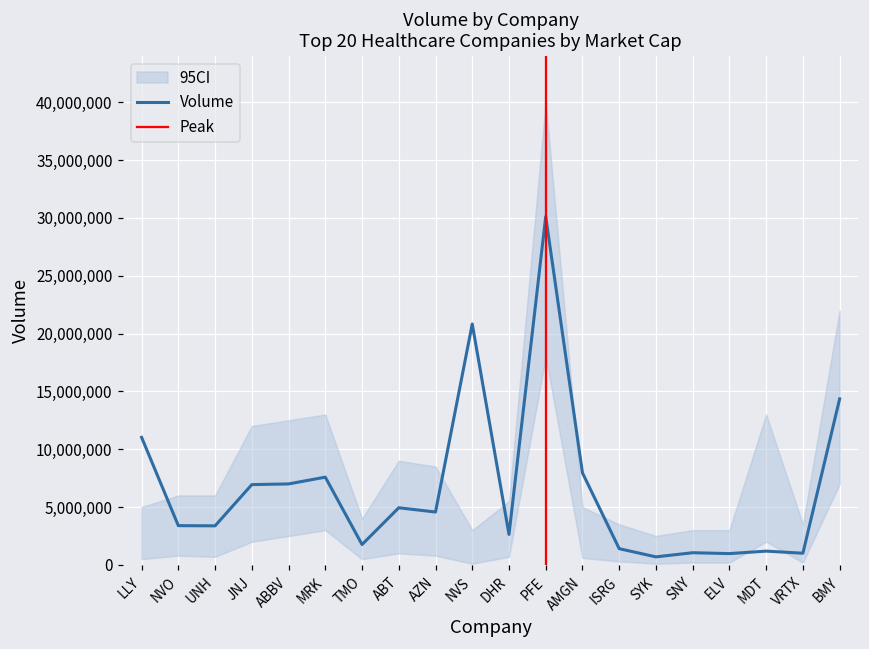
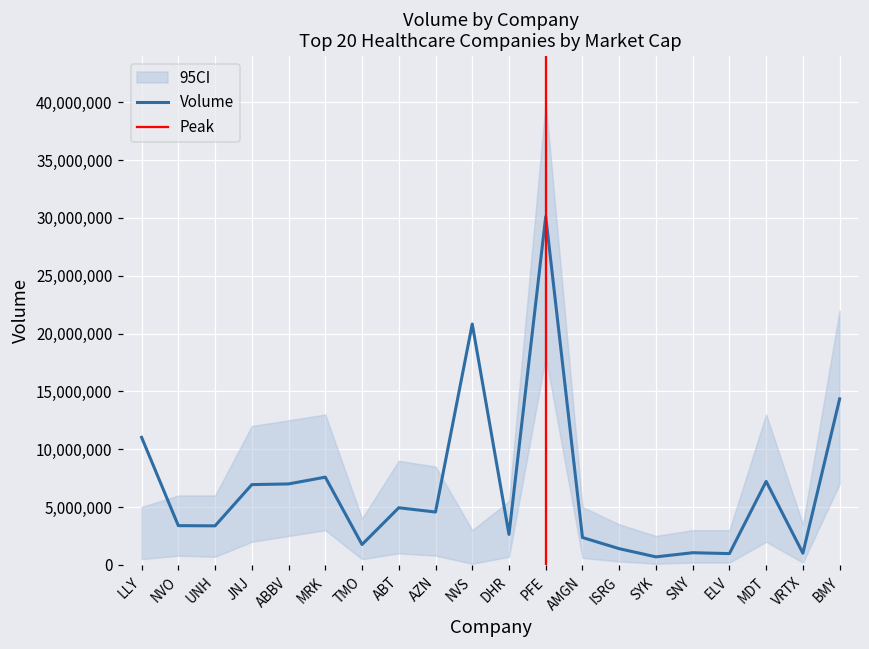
  {
    "Volume": {
      "LLY": "11,000,000",
      "NVO": "3,400,000",
      "UNH": "3,400,000",
      "JNJ": "6,900,000",
      "ABBV": "7,000,000",
      "MRK": "7,600,000",
      "TMO": "1,800,000",
      "ABT": "4,900,000",
      "AZN": "4,600,000",
      "NVS": "20,800,000",
      "DHR": "2,600,000",
      "PFE": "30,100,000",
-     "AMGN": "8,000,000",
+     "AMGN": "2,400,000",
      "ISRG": "1,400,000",
      "SYK": "700,000",
      "SNY": "1,100,000",
      "ELV": "1,000,000",
-     "MDT": "1,200,000",
+     "MDT": "7,200,000",
      "VRTX": "1,000,000",
      "BMY": "14,400,000"
    }
  }
